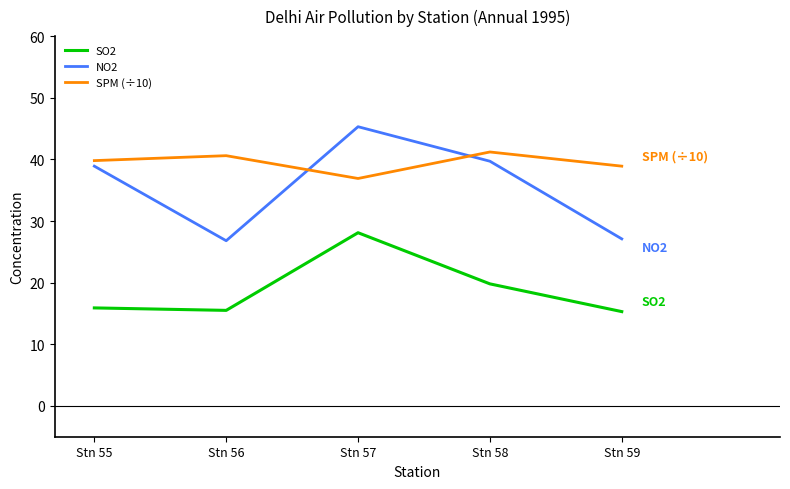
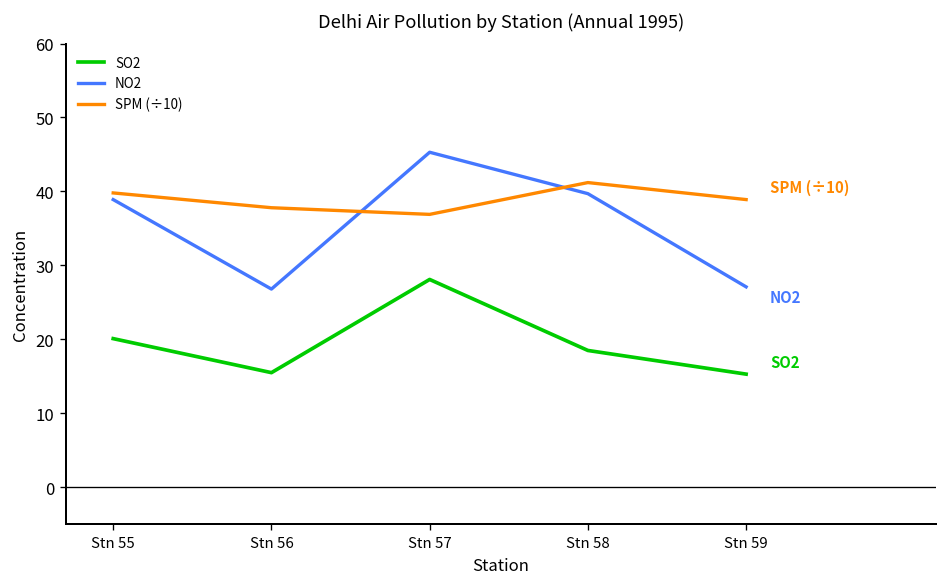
  {
    "SO2": {
-     "Stn 55": 16,
+     "Stn 55": 20,
      "Stn 56": 16,
      "Stn 57": 28,
-     "Stn 58": 20,
+     "Stn 58": 19,
      "Stn 59": 15
    },
    "NO2": {
      "Stn 55": 39,
      "Stn 56": 27,
      "Stn 57": 45,
      "Stn 58": 40,
      "Stn 59": 27
    },
    "SPM (÷10)": {
      "Stn 55": 40,
-     "Stn 56": 41,
+     "Stn 56": 38,
      "Stn 57": 37,
      "Stn 58": 41
    }
  }
